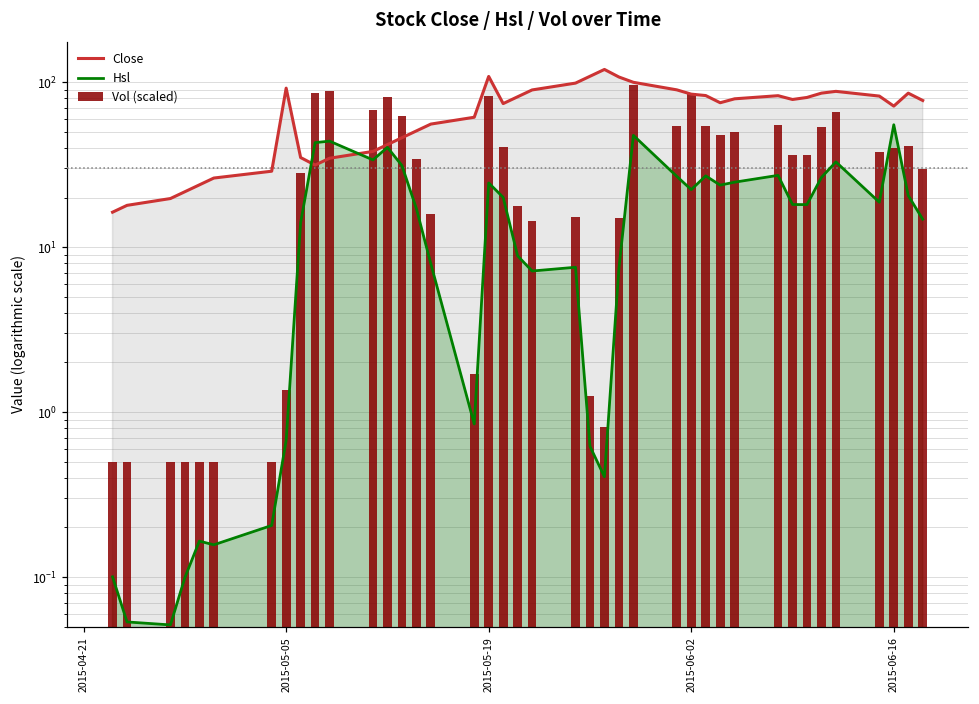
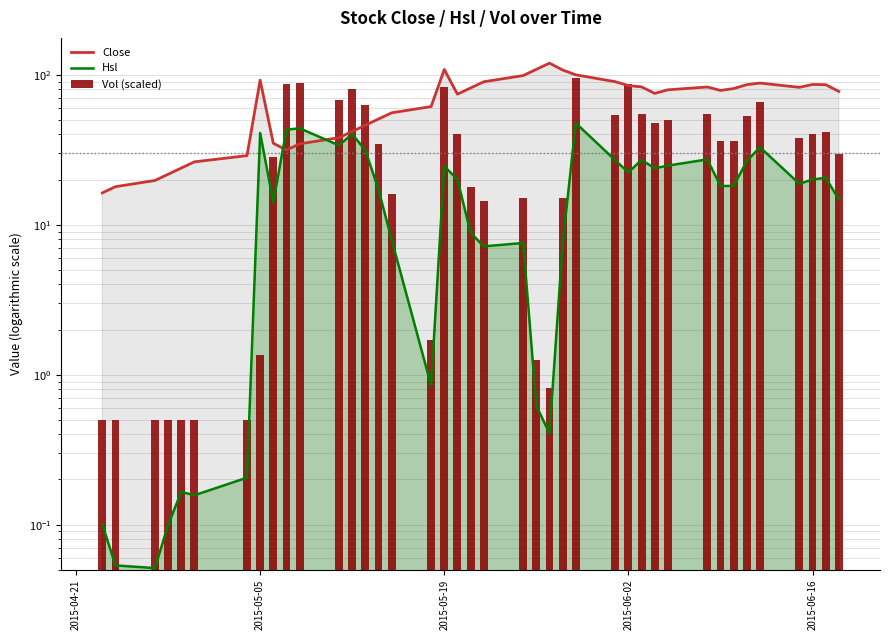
  {
    "Close": {
      "2015-05-05": 90,
      "2015-05-19": 110,
      "2015-06-02": 80,
-     "2015-06-16": 70
+     "2015-06-16": 90
    },
    "Vol (scaled)": {
      "2015-05-05": 1.4,
      "2015-05-19": 80,
      "2015-06-02": 90,
      "2015-06-16": 40
    },
    "Hsl": {
-     "2015-05-05": 0.7,
+     "2015-05-05": 41,
      "2015-05-19": 25,
      "2015-06-02": 22,
-     "2015-06-16": 55
+     "2015-06-16": 20
    }
  }
